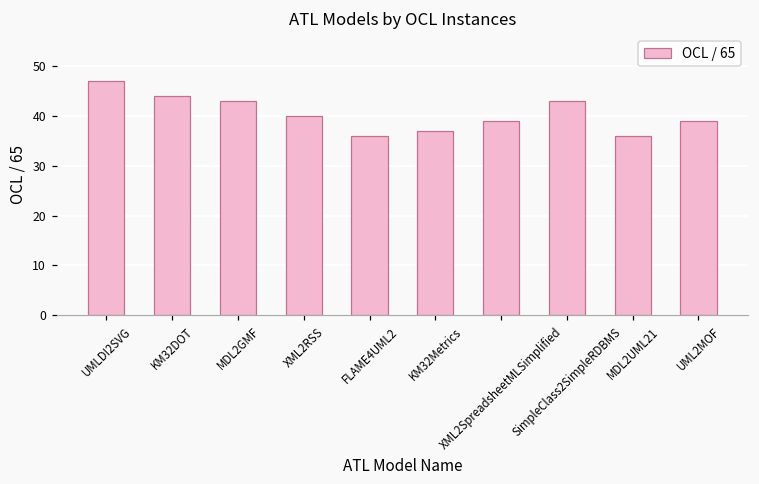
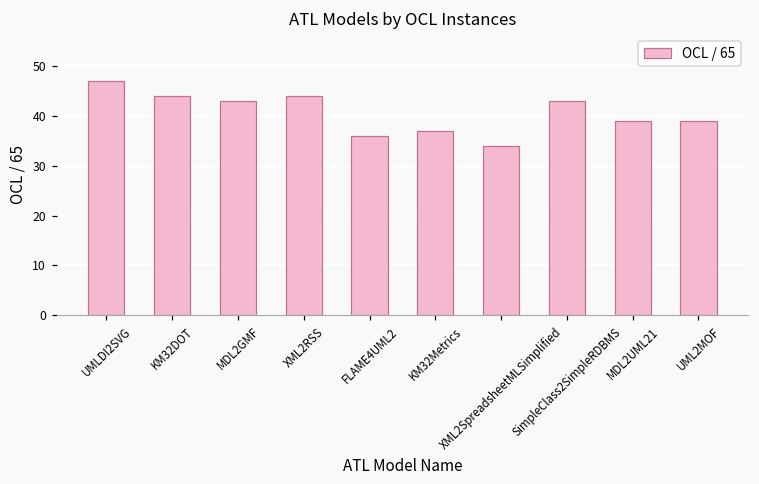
  {
    "UMLDI2SVG": 47,
    "KM32DOT": 44,
    "MDL2GMF": 43,
-   "XML2RSS": 40,
+   "XML2RSS": 44,
    "FLAME4UML2": 36,
    "KM32Metrics": 37,
-   "XML2SpreadsheetMLSimplified": 39,
+   "XML2SpreadsheetMLSimplified": 34,
    "SimpleClass2SimpleRDBMS": 43,
-   "MDL2UML21": 36,
+   "MDL2UML21": 39,
    "UML2MOF": 39
  }
